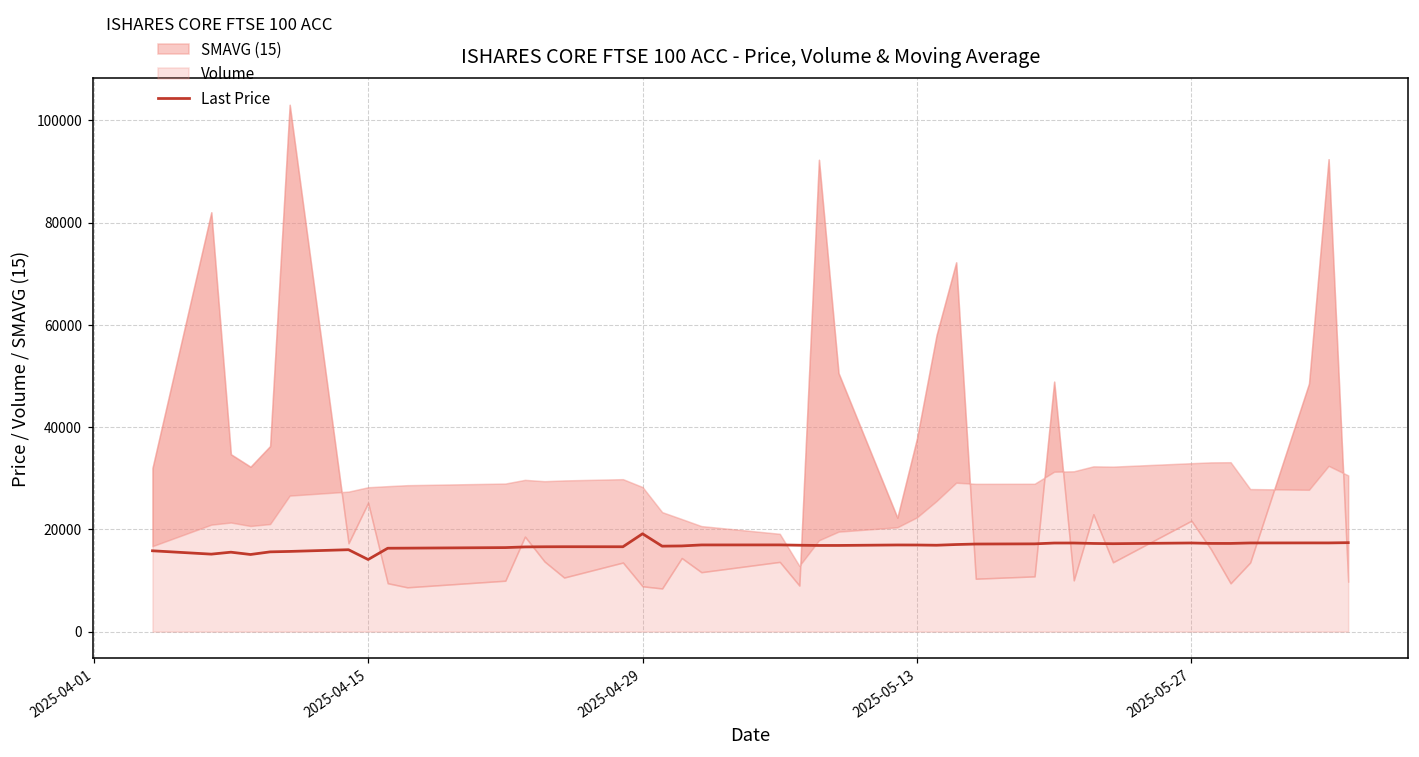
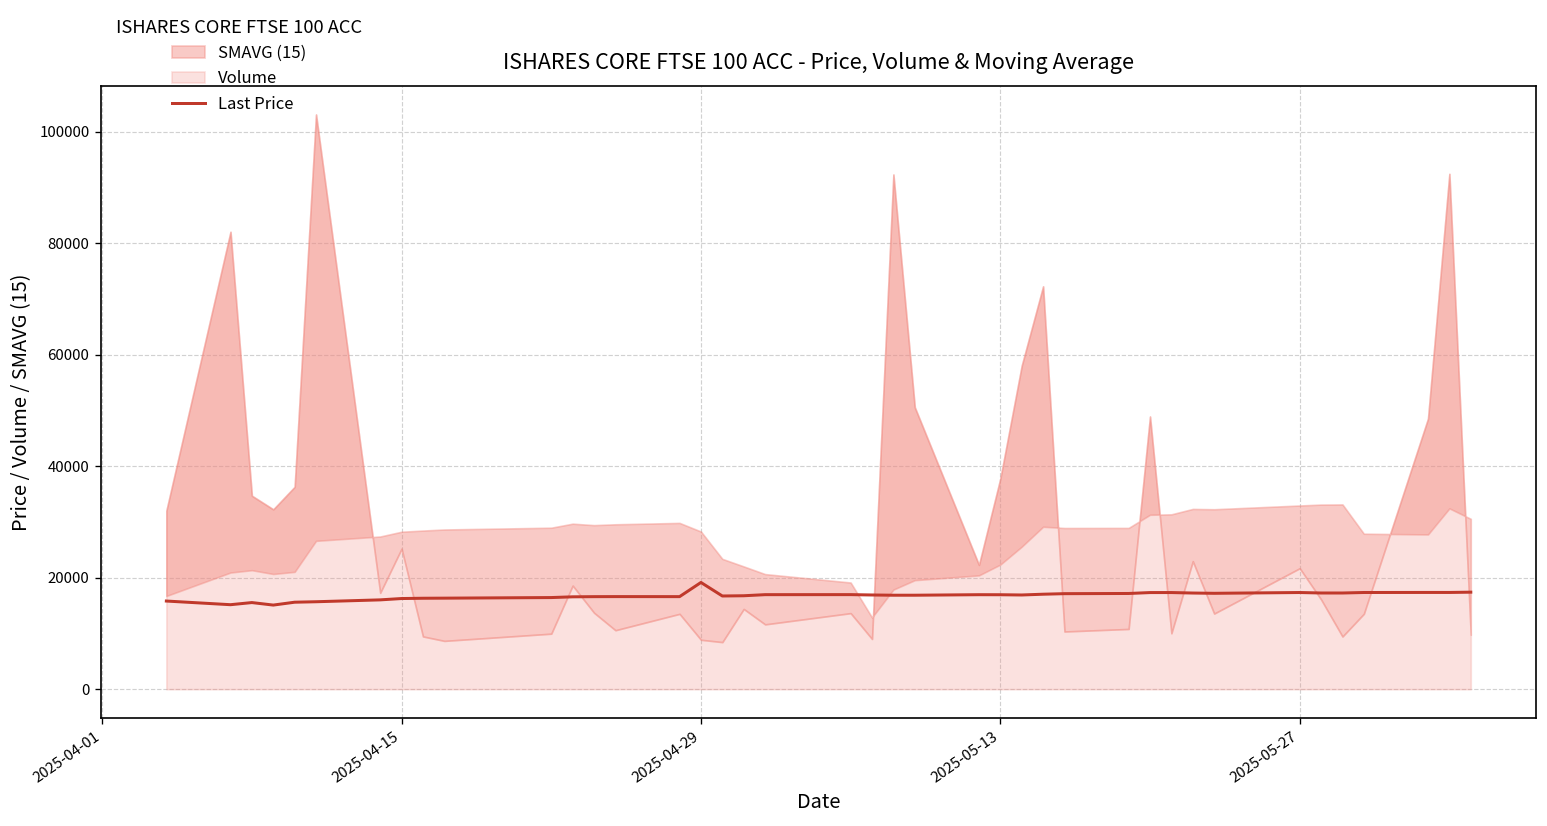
  {
    "Last Price": {
-     "2025-04-15": 14000,
+     "2025-04-15": 16000,
      "2025-04-29": 19000,
      "2025-05-13": 17000,
      "2025-05-27": 17000
    }
  }
